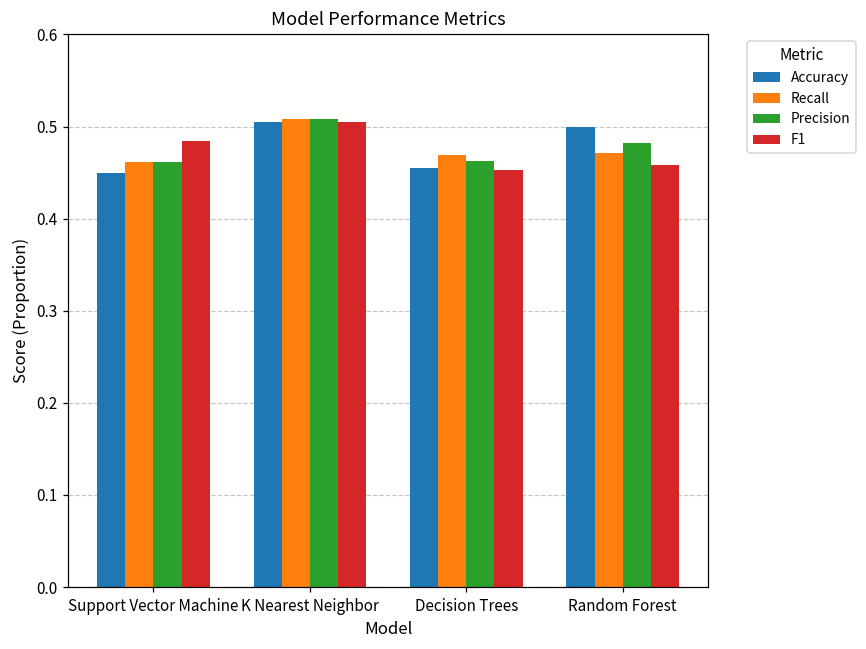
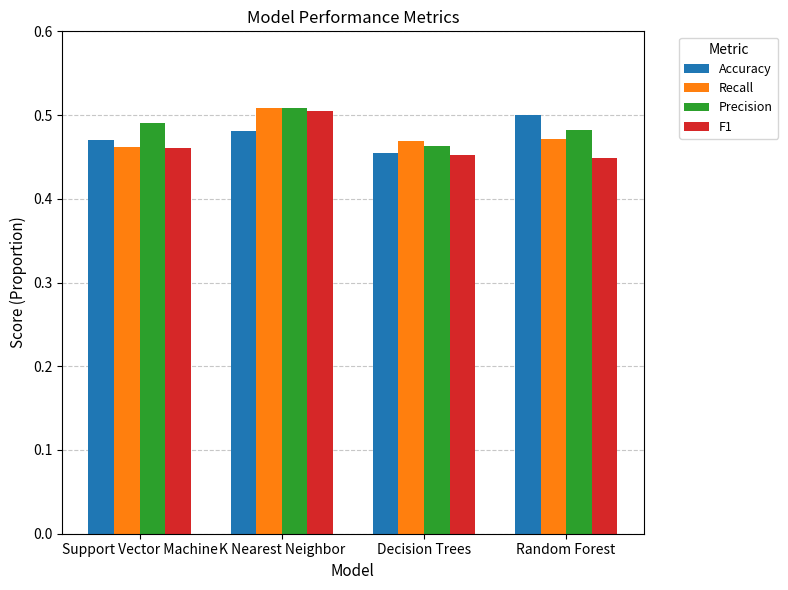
  {
    "Accuracy": {
-     "Support Vector Machine": 0.45,
-     "K Nearest Neighbor": 0.51,
+     "Support Vector Machine": 0.47,
+     "K Nearest Neighbor": 0.48,
      "Decision Trees": 0.46,
      "Random Forest": 0.50
    },
    "Recall": {
      "Support Vector Machine": 0.46,
      "K Nearest Neighbor": 0.51,
      "Decision Trees": 0.47,
      "Random Forest": 0.47
    },
    "Precision": {
-     "Support Vector Machine": 0.46,
+     "Support Vector Machine": 0.49,
      "K Nearest Neighbor": 0.51,
      "Decision Trees": 0.46,
      "Random Forest": 0.48
    },
    "F1": {
-     "Support Vector Machine": 0.48,
+     "Support Vector Machine": 0.46,
      "K Nearest Neighbor": 0.50,
      "Decision Trees": 0.45,
-     "Random Forest": 0.46
+     "Random Forest": 0.45
    }
  }
